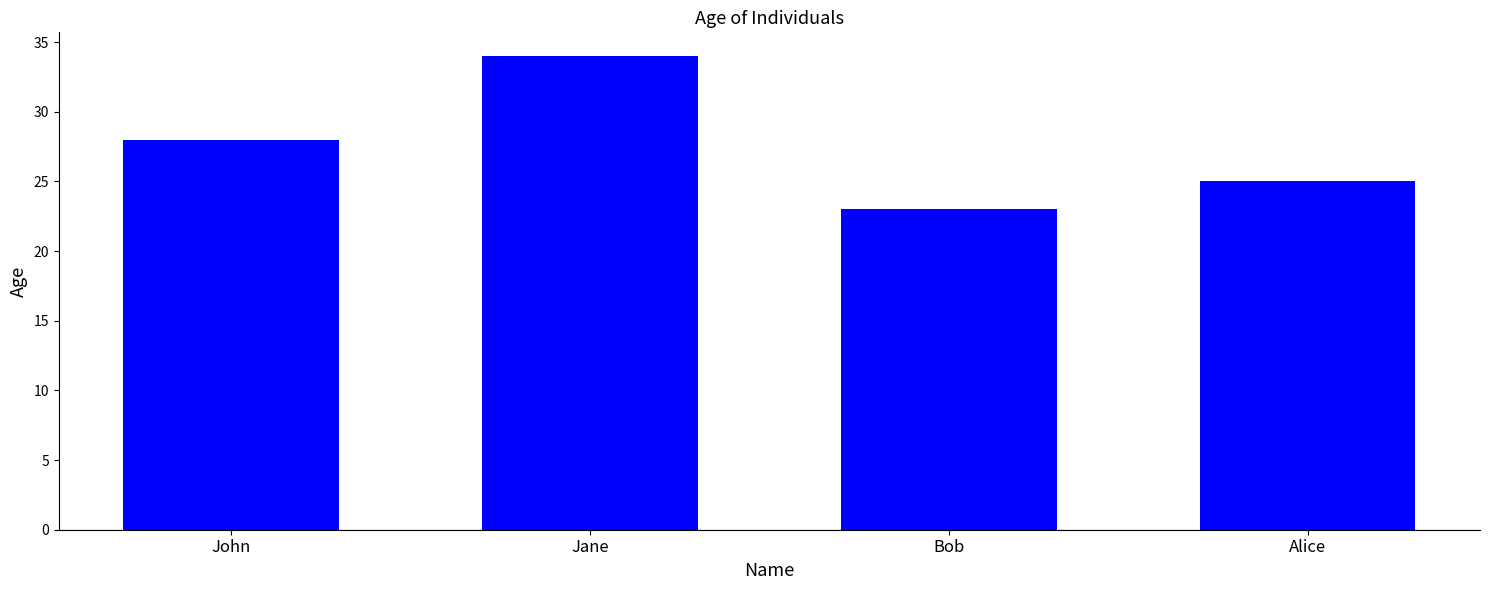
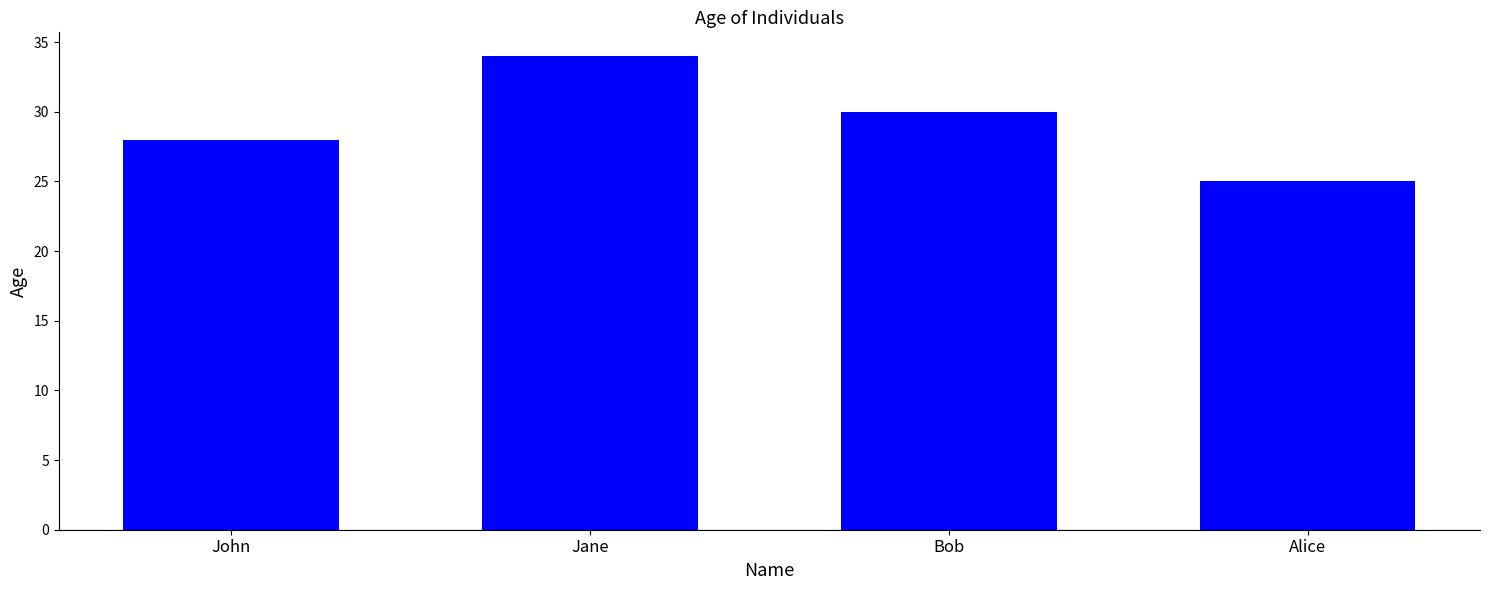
  {
    "John": 28,
    "Jane": 34,
-   "Bob": 23,
+   "Bob": 30,
    "Alice": 25
  }
